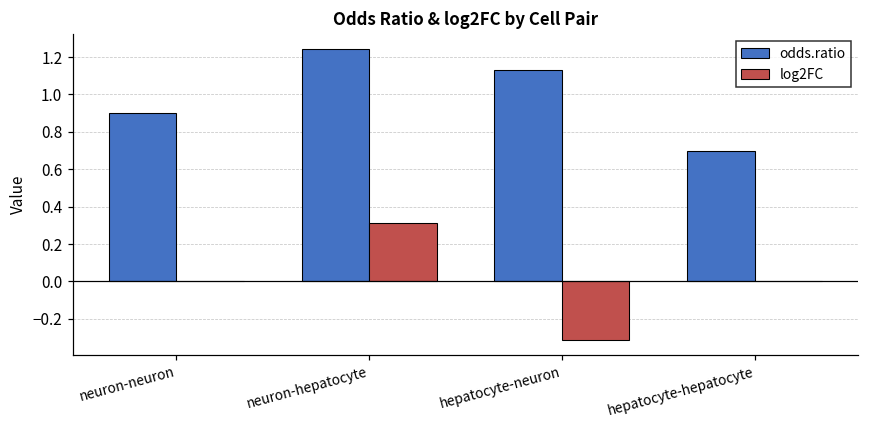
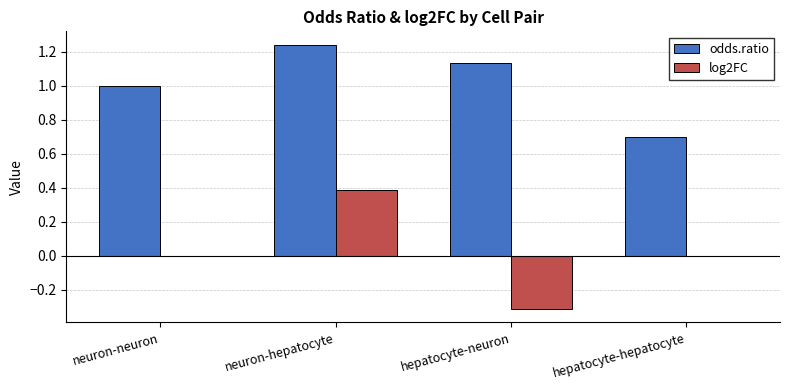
  {
    "odds.ratio": {
-     "neuron-neuron": 0.9,
+     "neuron-neuron": 1.0,
      "neuron-hepatocyte": 1.24,
      "hepatocyte-neuron": 1.13,
      "hepatocyte-hepatocyte": 0.7
    },
    "log2FC": {
      "neuron-neuron": 0.00,
-     "neuron-hepatocyte": 0.31,
+     "neuron-hepatocyte": 0.38,
      "hepatocyte-neuron": -0.31,
      "hepatocyte-hepatocyte": 0.00
    }
  }
